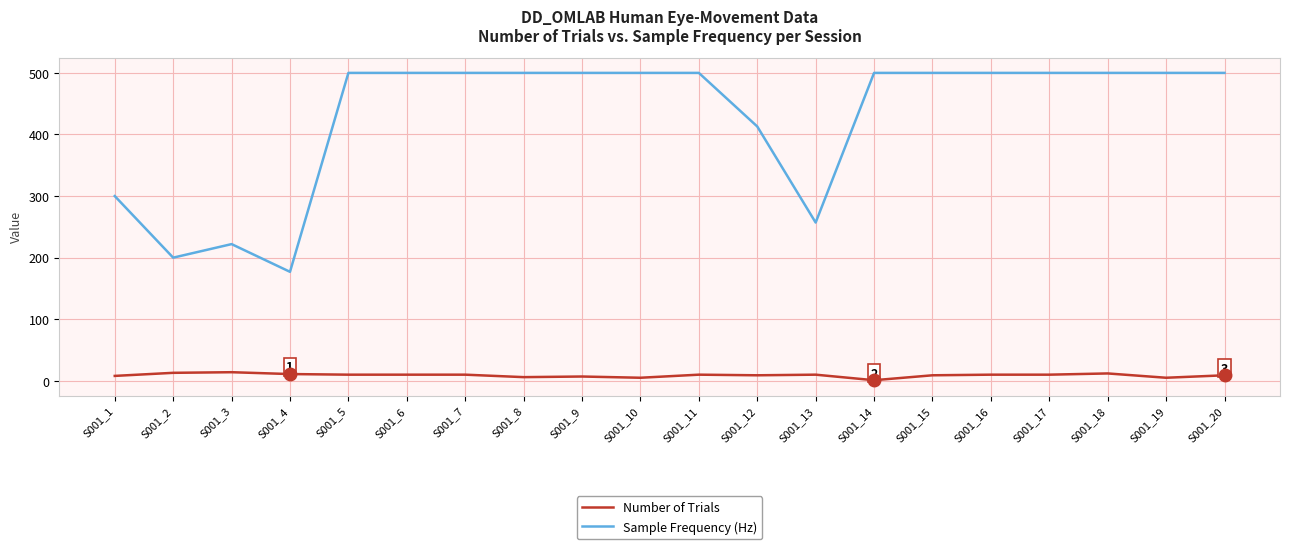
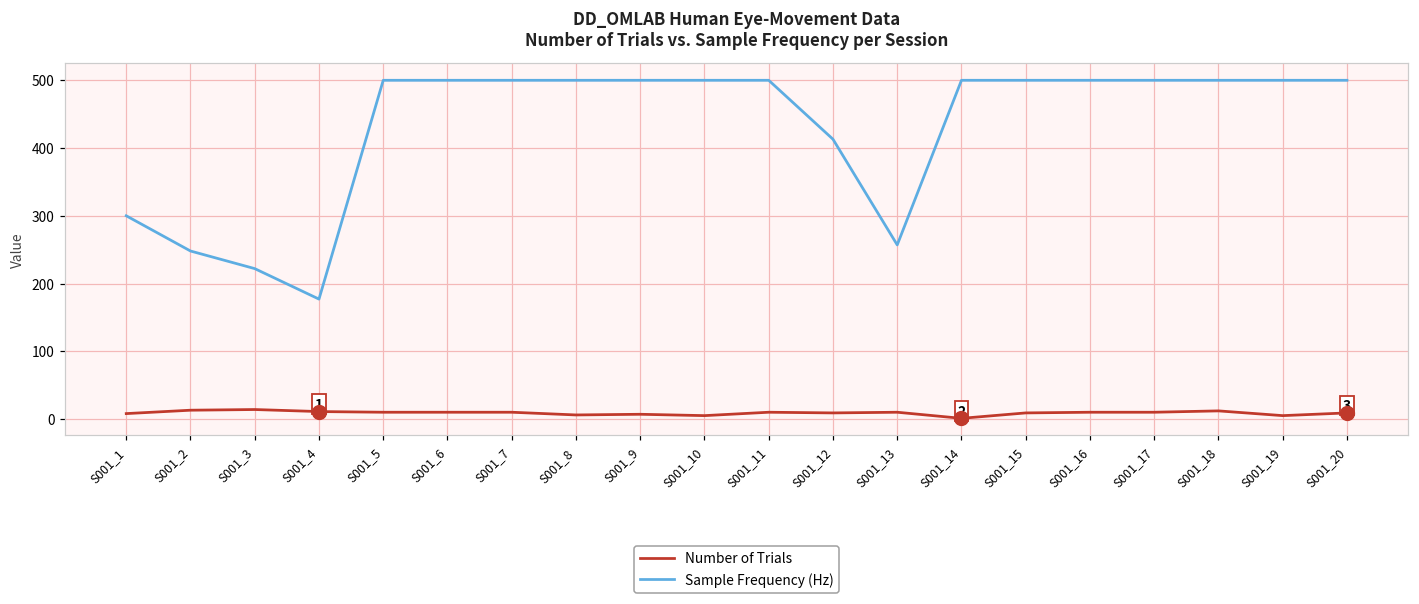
  {
    "Sample Frequency (Hz)": {
      "S001_1": 300,
-     "S001_2": 200,
+     "S001_2": 250,
      "S001_3": 220,
      "S001_4": 180,
      "S001_5": 500,
      "S001_6": 500,
      "S001_7": 500,
      "S001_8": 500,
      "S001_9": 500,
      "S001_10": 500,
      "S001_11": 500,
      "S001_12": 410,
      "S001_13": 260,
      "S001_14": 500,
      "S001_15": 500,
      "S001_16": 500,
      "S001_17": 500,
      "S001_18": 500,
      "S001_19": 500,
      "S001_20": 500
    }
  }
